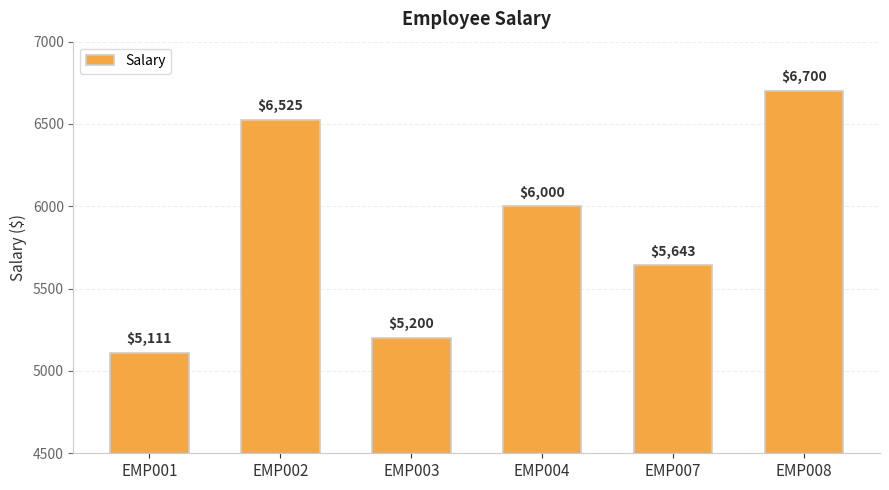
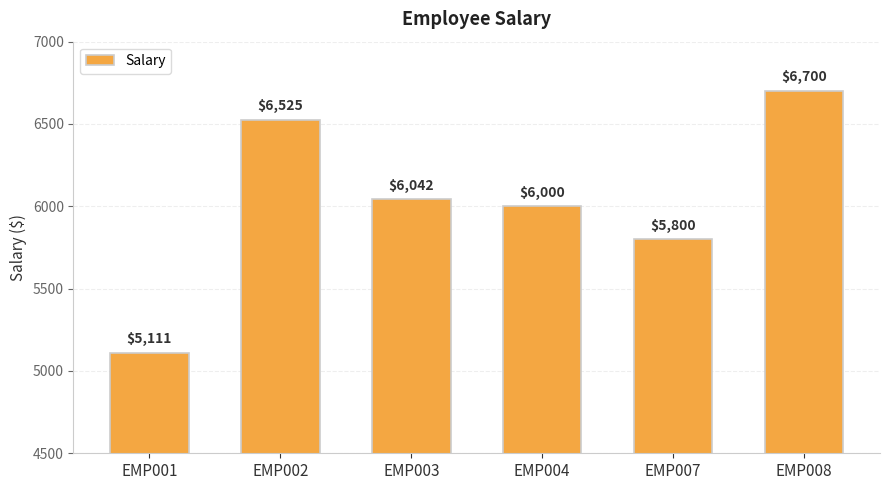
  {
    "EMP001": "$5,111",
    "EMP002": "$6,525",
-   "EMP003": "$5,200",
+   "EMP003": "$6,042",
    "EMP004": "$6,000",
-   "EMP007": "$5,643",
+   "EMP007": "$5,800",
    "EMP008": "$6,700"
  }
